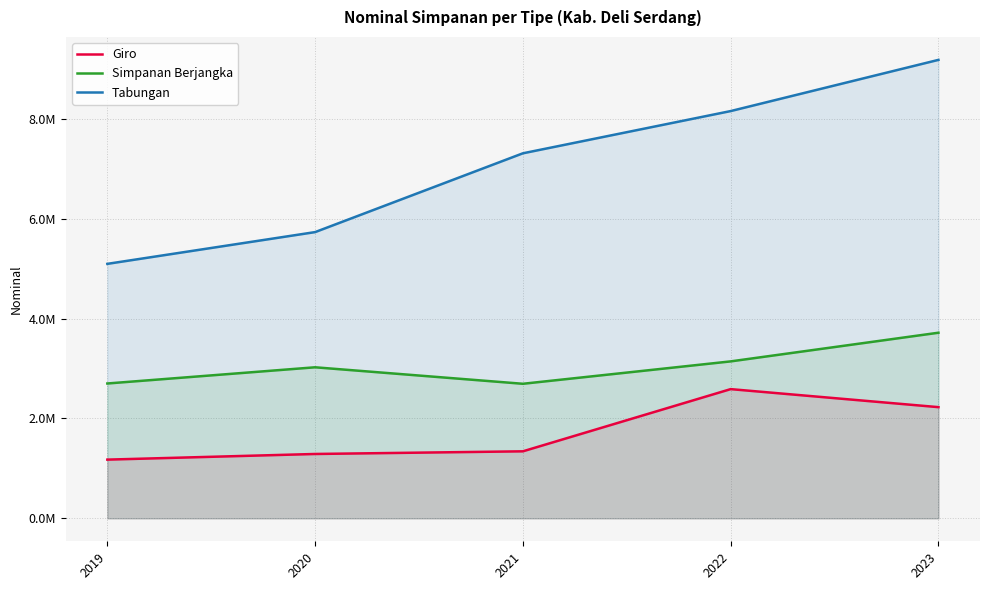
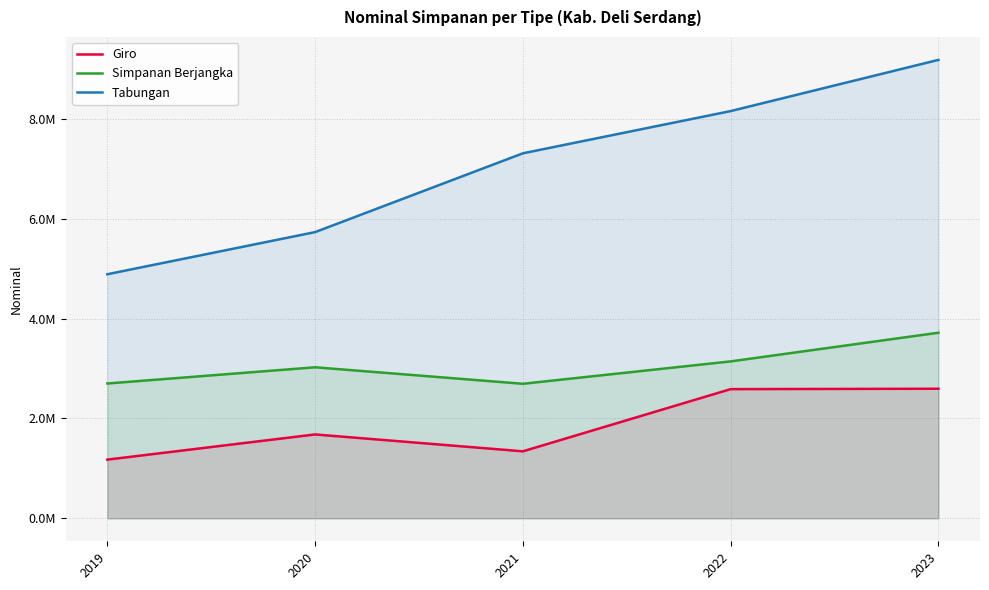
  {
    "Giro": {
      "2019": 1200000,
-     "2020": 1300000,
+     "2020": 1700000,
      "2021": 1300000,
      "2022": 2600000,
-     "2023": 2200000
+     "2023": 2600000
    },
    "Simpanan Berjangka": {
      "2019": 2700000,
      "2020": 3000000,
      "2021": 2700000,
      "2022": 3100000,
      "2023": 3700000
    },
    "Tabungan": {
-     "2019": 5100000,
+     "2019": 4900000,
      "2020": 5700000,
      "2021": 7300000,
      "2022": 8200000,
      "2023": 9200000
    }
  }
